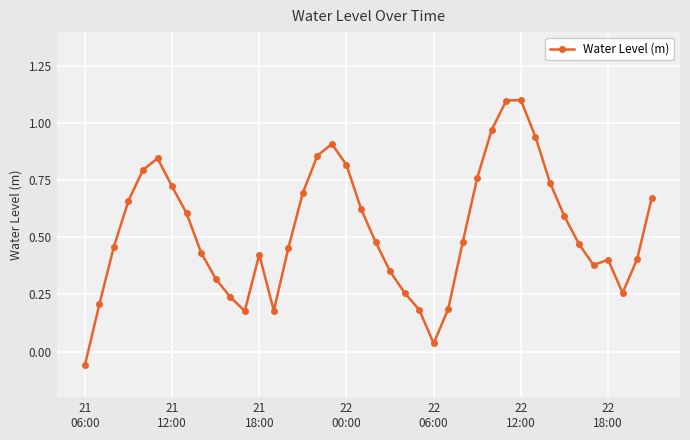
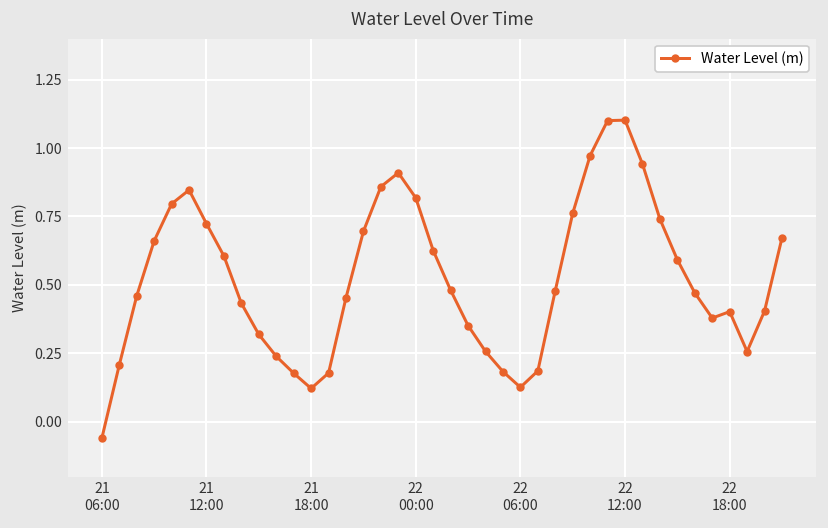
  {
    "21 06:00": -0.06,
    "21 12:00": 0.72,
-   "21 18:00": 0.43,
+   "21 18:00": 0.12,
    "22 00:00": 0.82,
-   "22 06:00": 0.04,
+   "22 06:00": 0.13,
    "22 12:00": 1.10,
    "22 18:00": 0.40
  }
